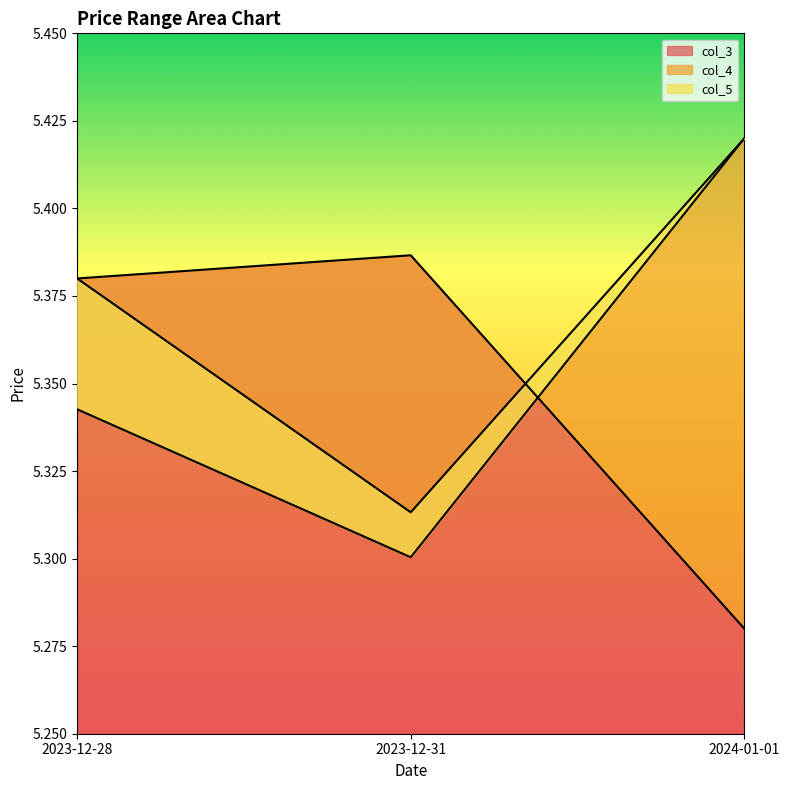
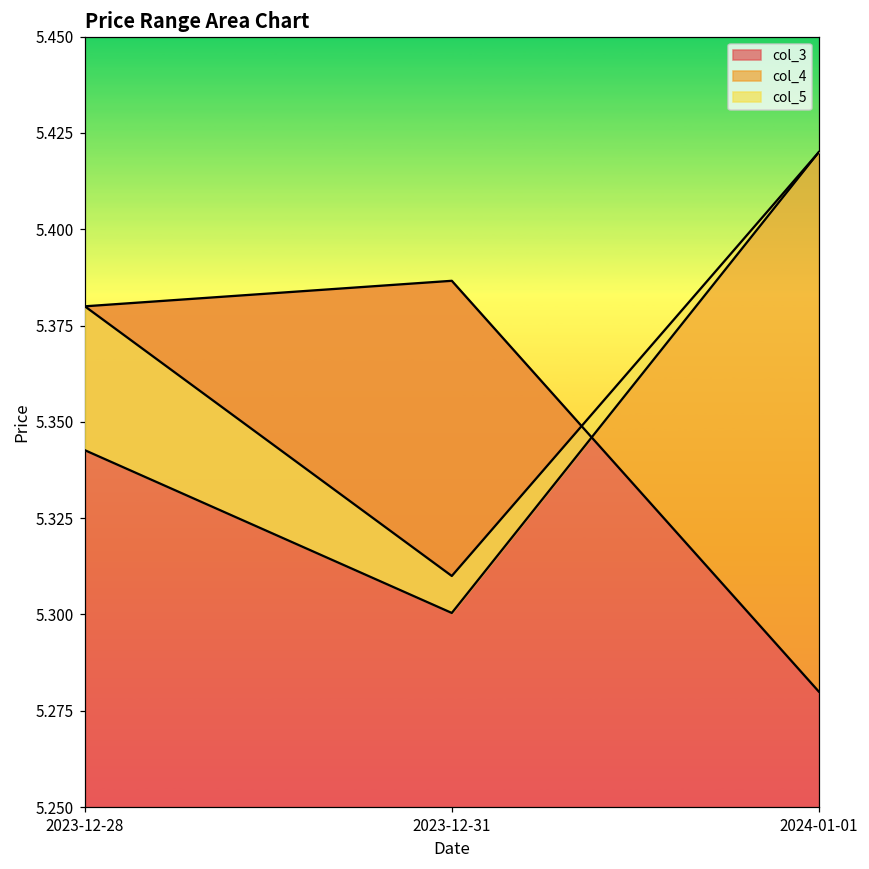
  {
    "col_3": {
      "2024-01-01": 5.280
    },
    "col_5": {
-     "2023-12-31": 5.313
+     "2023-12-31": 5.310
    }
  }
